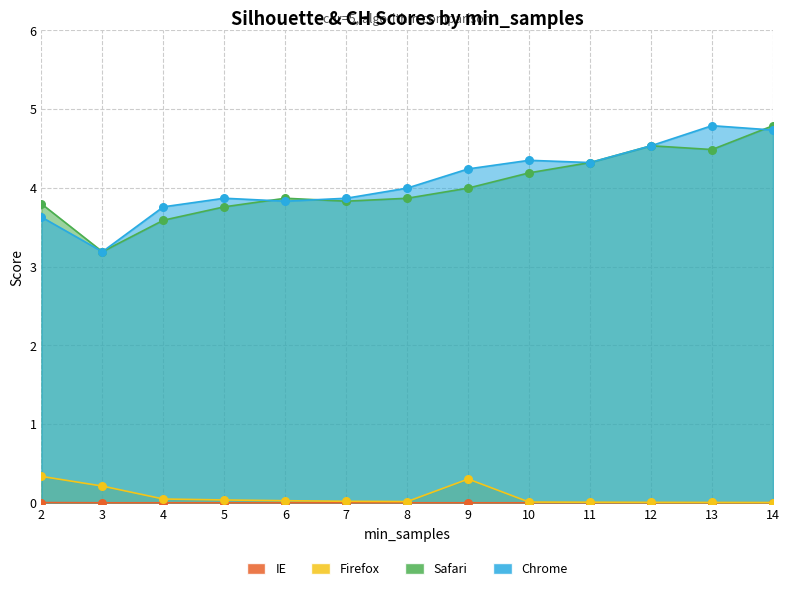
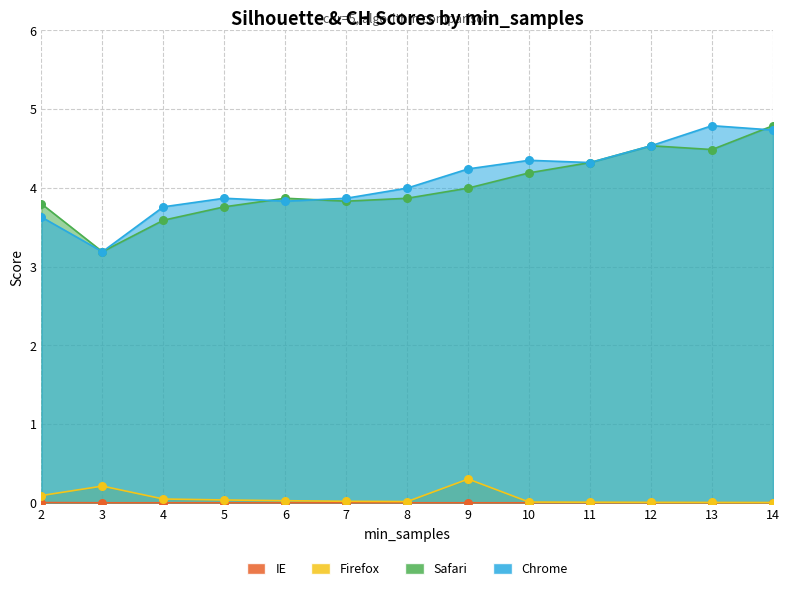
  {
    "IE": {
      "2": 0.0,
      "3": 0.0,
      "4": 0.0,
      "5": 0.0,
      "9": 0.0
    },
    "Firefox": {
-     "2": 0.3,
+     "2": 0.1,
      "3": 0.2,
      "4": 0.0,
      "5": 0.0,
      "9": 0.3
    },
    "Safari": {
      "2": 3.8,
      "4": 3.6,
      "5": 3.8,
      "6": 3.9,
      "7": 3.8,
      "8": 3.9,
      "9": 4.0,
      "10": 4.2,
      "13": 4.5,
      "14": 4.8
    },
    "Chrome": {
      "2": 3.6,
      "4": 3.8,
      "5": 3.9,
      "6": 3.8,
      "7": 3.9,
      "8": 4.0,
      "9": 4.2,
      "10": 4.3,
      "13": 4.8,
      "14": 4.7
    }
  }
